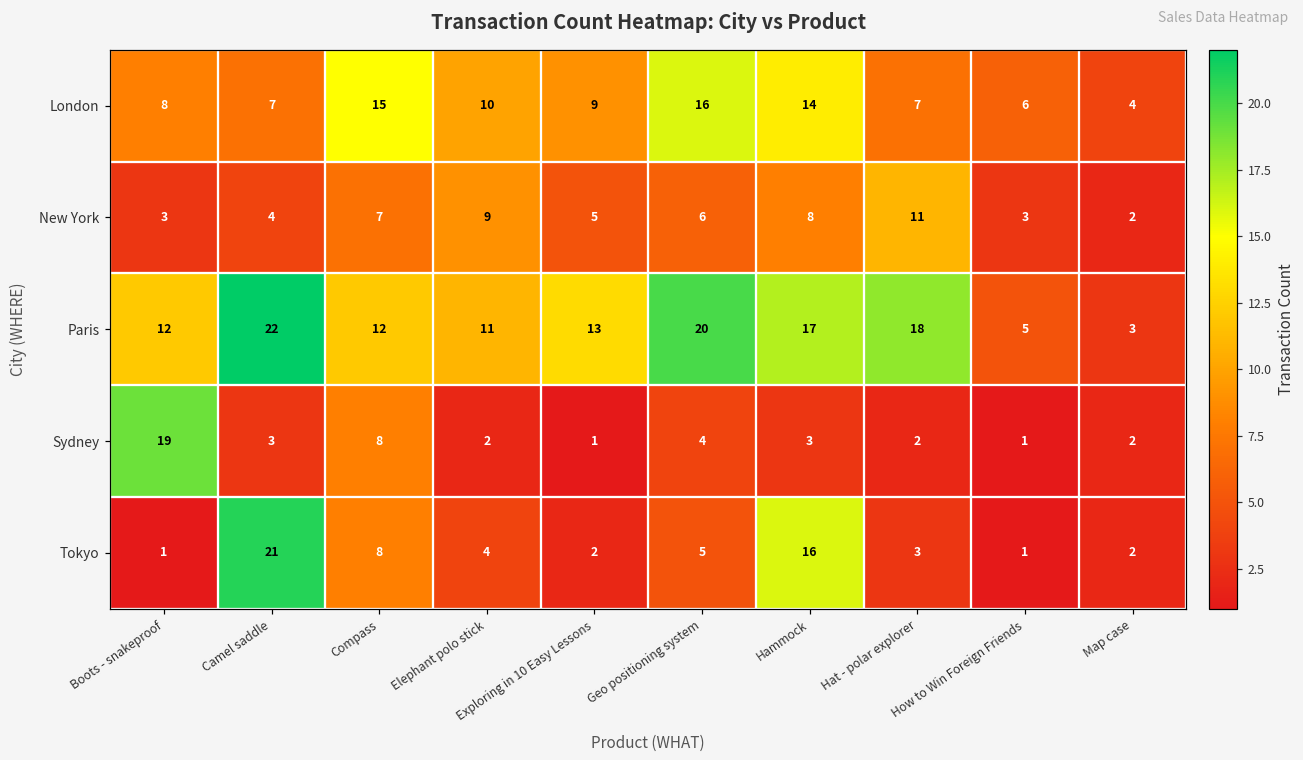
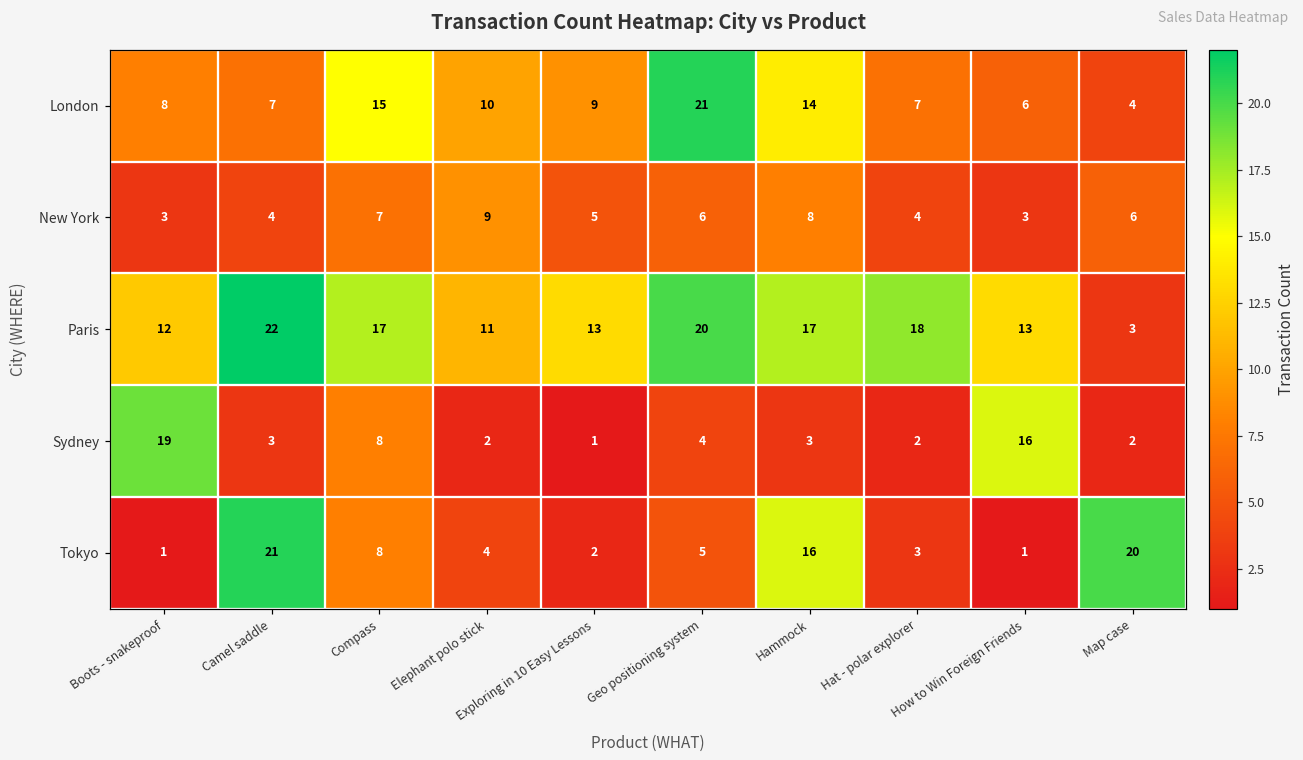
  {
    "London": {
      "Boots - snakeproof": 8,
      "Camel saddle": 7,
      "Compass": 15,
      "Elephant polo stick": 10,
      "Exploring in 10 Easy Lessons": 9,
-     "Geo positioning system": 16,
+     "Geo positioning system": 21,
      "Hammock": 14,
      "Hat - polar explorer": 7,
      "How to Win Foreign Friends": 6,
      "Map case": 4
    },
    "New York": {
      "Boots - snakeproof": 3,
      "Camel saddle": 4,
      "Compass": 7,
      "Elephant polo stick": 9,
      "Exploring in 10 Easy Lessons": 5,
      "Geo positioning system": 6,
      "Hammock": 8,
-     "Hat - polar explorer": 11,
+     "Hat - polar explorer": 4,
      "How to Win Foreign Friends": 3,
-     "Map case": 2
+     "Map case": 6
    },
    "Paris": {
      "Boots - snakeproof": 12,
      "Camel saddle": 22,
-     "Compass": 12,
+     "Compass": 17,
      "Elephant polo stick": 11,
      "Exploring in 10 Easy Lessons": 13,
      "Geo positioning system": 20,
      "Hammock": 17,
      "Hat - polar explorer": 18,
-     "How to Win Foreign Friends": 5,
+     "How to Win Foreign Friends": 13,
      "Map case": 3
    },
    "Sydney": {
      "Boots - snakeproof": 19,
      "Camel saddle": 3,
      "Compass": 8,
      "Elephant polo stick": 2,
      "Exploring in 10 Easy Lessons": 1,
      "Geo positioning system": 4,
      "Hammock": 3,
      "Hat - polar explorer": 2,
-     "How to Win Foreign Friends": 1,
+     "How to Win Foreign Friends": 16,
      "Map case": 2
    },
    "Tokyo": {
      "Boots - snakeproof": 1,
      "Camel saddle": 21,
      "Compass": 8,
      "Elephant polo stick": 4,
      "Exploring in 10 Easy Lessons": 2,
      "Geo positioning system": 5,
      "Hammock": 16,
      "Hat - polar explorer": 3,
      "How to Win Foreign Friends": 1,
-     "Map case": 2
+     "Map case": 20
    }
  }
